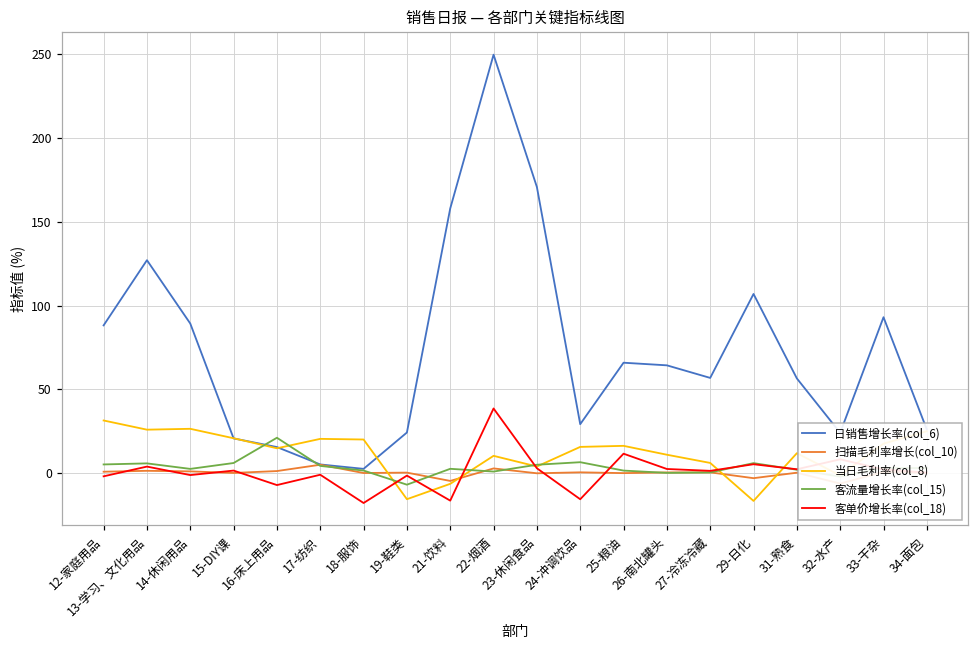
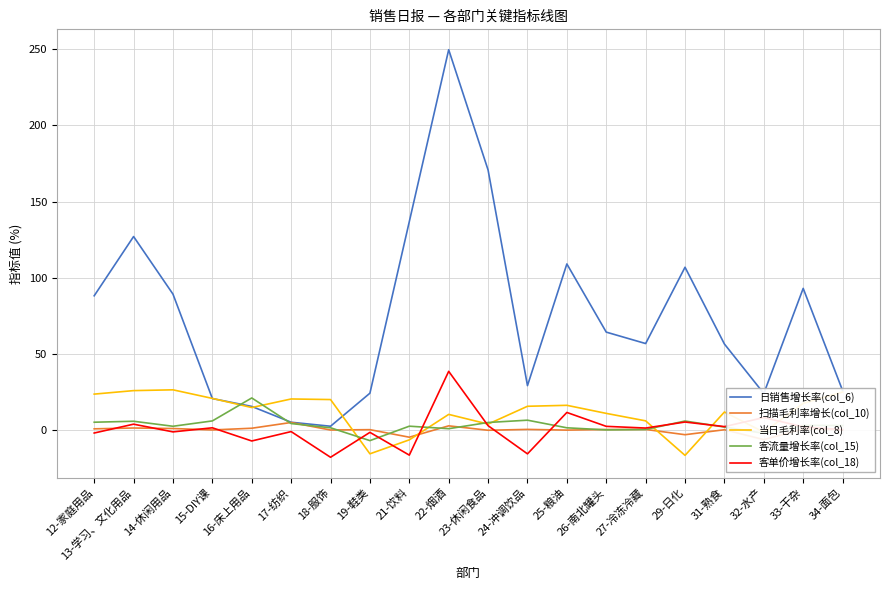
  {
    "日销售增长率(col_6)": {
      "12-家庭用品": 88,
      "13-学习、文化用品": 127,
      "14-休闲用品": 89,
      "19-鞋类": 24,
-     "21-饮料": 158,
+     "21-饮料": 137,
      "22-烟酒": 250,
      "23-休闲食品": 171,
      "24-冲调饮品": 29,
-     "25-粮油": 66,
+     "25-粮油": 109,
      "26-南北罐头": 64,
      "27-冷冻冷藏": 57,
      "29-日化": 107,
      "31-熟食": 57,
      "33-干杂": 93
    },
    "扫描毛利率增长(col_10)": {
      "12-家庭用品": 1,
      "13-学习、文化用品": 1,
      "16-床上用品": 1,
      "19-鞋类": 0,
      "21-饮料": -5,
      "22-烟酒": 3,
      "23-休闲食品": 0,
      "24-冲调饮品": 1,
      "29-日化": -3,
      "31-熟食": 0
    },
    "当日毛利率(col_8)": {
-     "12-家庭用品": 31,
+     "12-家庭用品": 24,
      "13-学习、文化用品": 26,
      "14-休闲用品": 27,
      "17-纺织": 21,
      "18-服饰": 20,
      "19-鞋类": -15,
      "21-饮料": -6,
      "22-烟酒": 10,
      "24-冲调饮品": 16,
      "25-粮油": 16,
      "26-南北罐头": 11,
      "27-冷冻冷藏": 6,
      "29-日化": -17,
      "31-熟食": 12
    },
    "客流量增长率(col_15)": {
      "12-家庭用品": 5,
      "13-学习、文化用品": 6,
      "15-DIY课": 6,
      "16-床上用品": 21,
      "19-鞋类": -7,
      "21-饮料": 3,
      "22-烟酒": 1,
      "24-冲调饮品": 7
    },
    "客单价增长率(col_18)": {
      "12-家庭用品": -2,
      "13-学习、文化用品": 4,
      "14-休闲用品": -1,
      "16-床上用品": -7,
      "17-纺织": -1,
      "18-服饰": -18,
      "19-鞋类": -1,
      "21-饮料": -16,
      "22-烟酒": 39,
      "24-冲调饮品": -16,
      "25-粮油": 12,
      "26-南北罐头": 3
    }
  }
